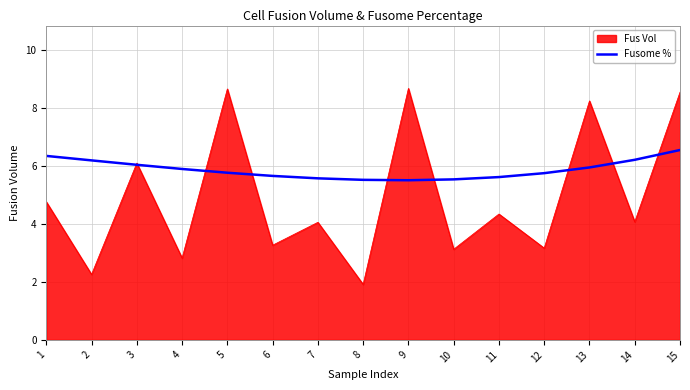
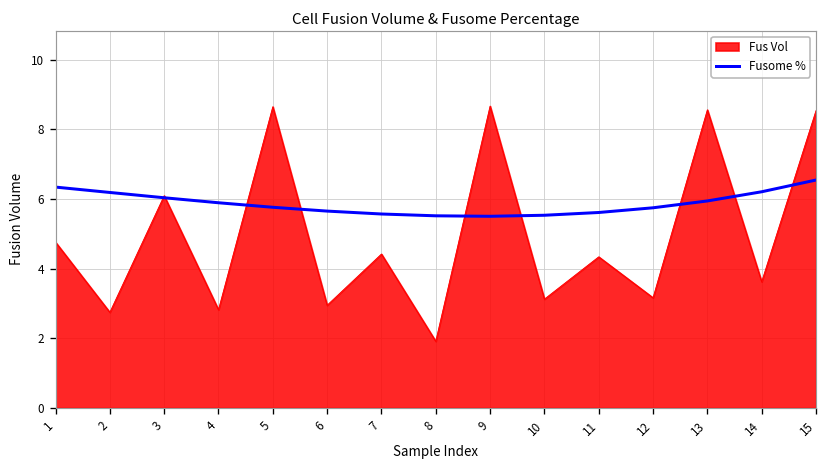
  {
    "Fus Vol": {
      "1": 4.8,
-     "2": 2.3,
+     "2": 2.7,
      "4": 2.8,
      "5": 8.7,
-     "6": 3.3,
-     "7": 4.1,
+     "6": 2.9,
+     "7": 4.4,
      "8": 1.9,
      "9": 8.7,
      "10": 3.1,
      "11": 4.3,
      "12": 3.2,
-     "13": 8.2,
-     "14": 4.1,
+     "13": 8.6,
+     "14": 3.6,
      "15": 8.5
    },
    "Fusome %": {
      "1": 6.3,
      "2": 6.2,
      "4": 5.9,
      "5": 5.8,
      "6": 5.7,
      "7": 5.6,
      "8": 5.5,
      "9": 5.5,
      "10": 5.5,
      "11": 5.6,
      "12": 5.7,
      "13": 5.9,
      "14": 6.2,
      "15": 6.5
    }
  }
